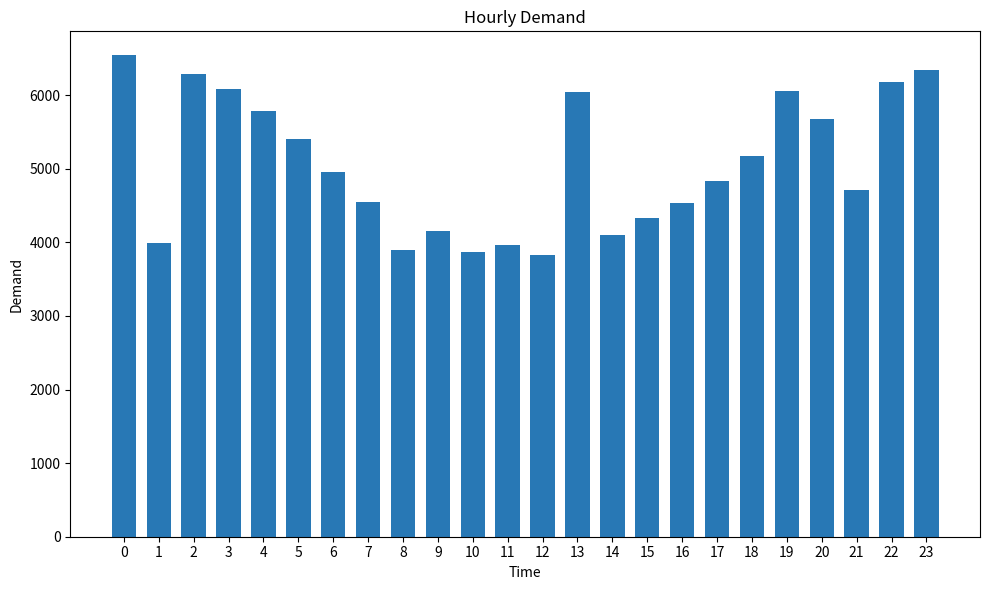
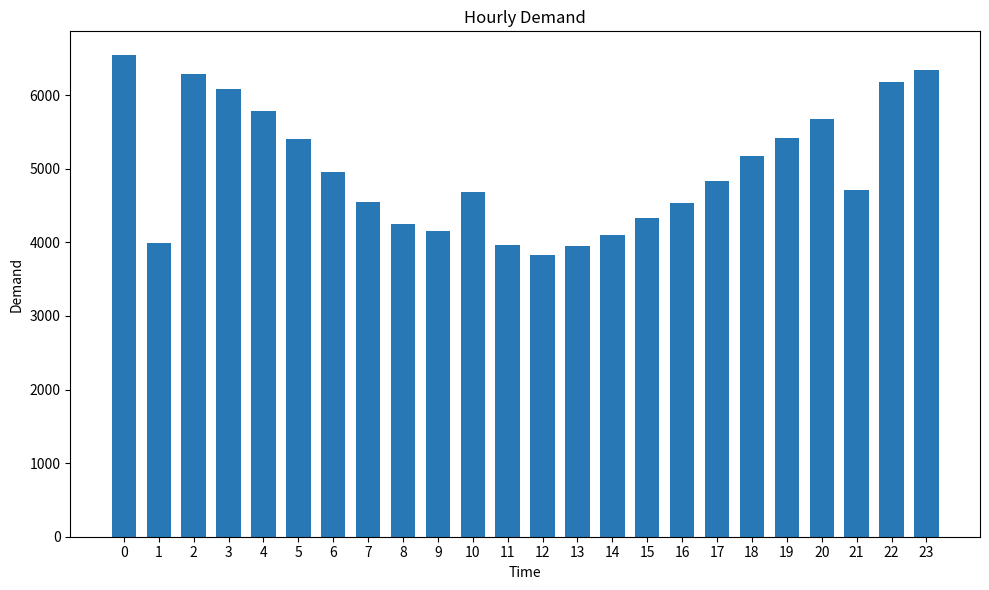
  {
    "0": 6500,
    "1": 4000,
    "2": 6300,
    "3": 6100,
    "4": 5800,
    "5": 5400,
    "6": 5000,
    "7": 4500,
-   "8": 3900,
+   "8": 4300,
    "9": 4100,
-   "10": 3900,
+   "10": 4700,
    "11": 4000,
    "12": 3800,
-   "13": 6000,
+   "13": 4000,
    "14": 4100,
    "15": 4300,
    "16": 4500,
    "17": 4800,
    "18": 5200,
-   "19": 6100,
+   "19": 5400,
    "20": 5700,
    "21": 4700,
    "22": 6200,
    "23": 6300
  }
